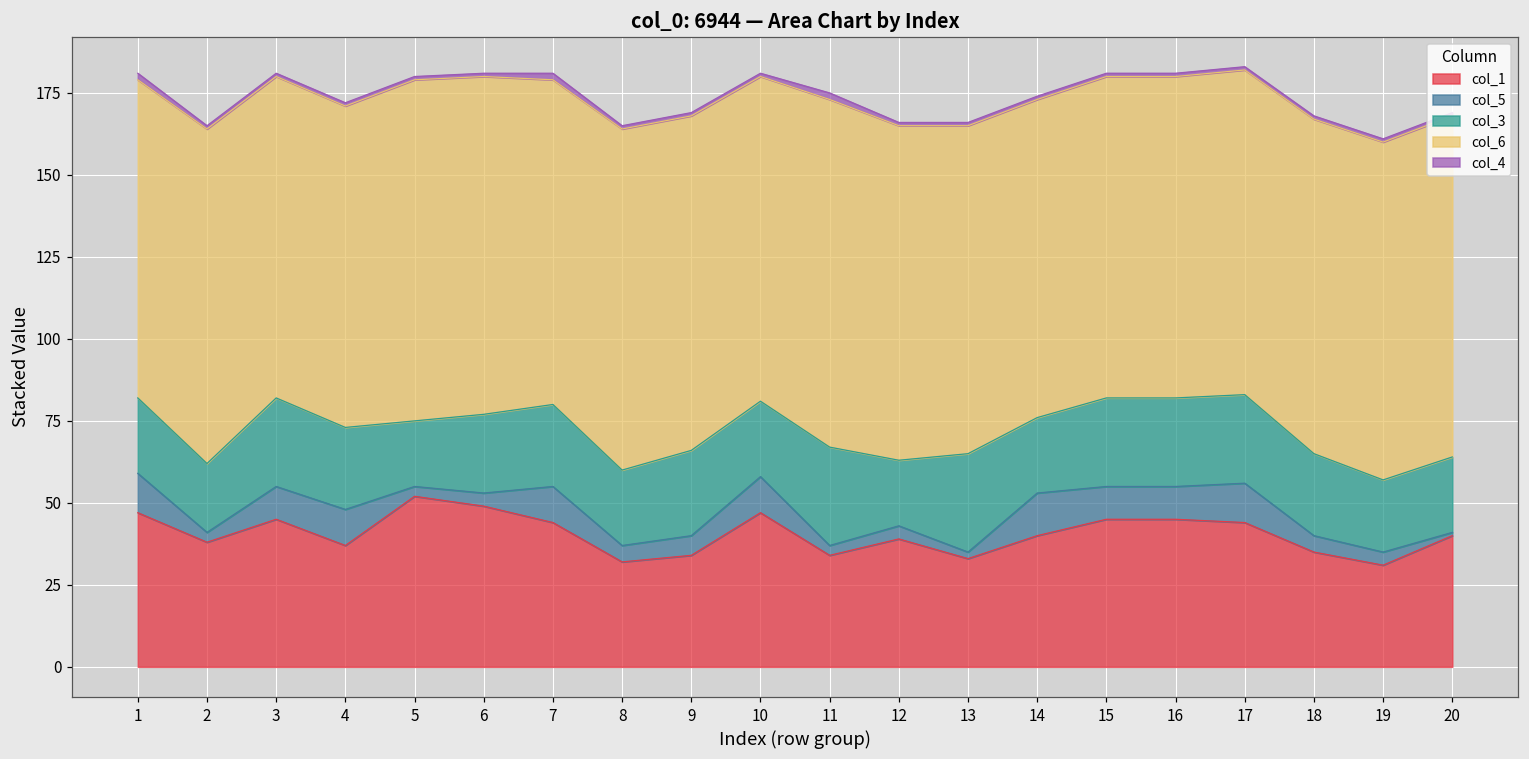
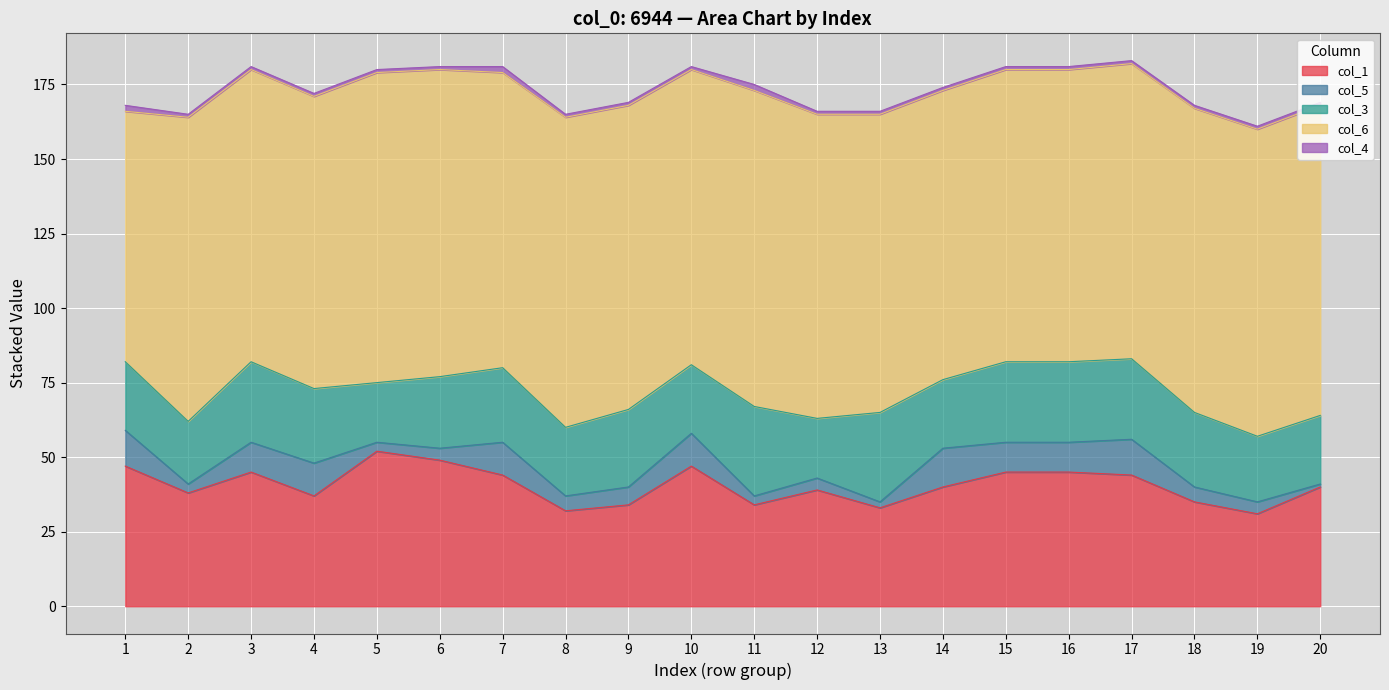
  {
    "col_1": {
      "1": 47,
      "2": 38,
      "3": 45,
      "4": 37,
      "5": 52,
      "6": 49,
      "7": 44,
      "8": 32,
      "9": 34,
      "10": 47,
      "11": 34,
      "12": 39,
      "13": 33,
      "14": 40,
      "15": 45,
      "16": 45,
      "17": 44,
      "18": 35,
      "19": 31,
      "20": 40
    },
    "col_6": {
-     "1": 97,
+     "1": 84,
      "2": 102,
      "3": 98,
      "4": 98,
      "5": 104,
      "6": 103,
      "7": 99,
      "8": 104,
      "9": 102,
      "10": 99,
      "11": 106,
      "12": 102,
      "13": 100,
      "14": 97,
      "15": 98,
      "16": 98,
      "17": 99,
      "18": 102,
      "19": 103
    },
    "col_4": {
      "1": 2,
      "2": 1,
      "3": 1,
      "4": 1,
      "5": 1,
      "6": 1,
      "7": 2,
      "8": 1,
      "9": 1,
      "10": 1,
      "11": 2,
      "12": 1,
      "13": 1,
      "14": 1,
      "15": 1,
      "16": 1,
      "17": 1,
      "18": 1,
      "19": 1
    }
  }
